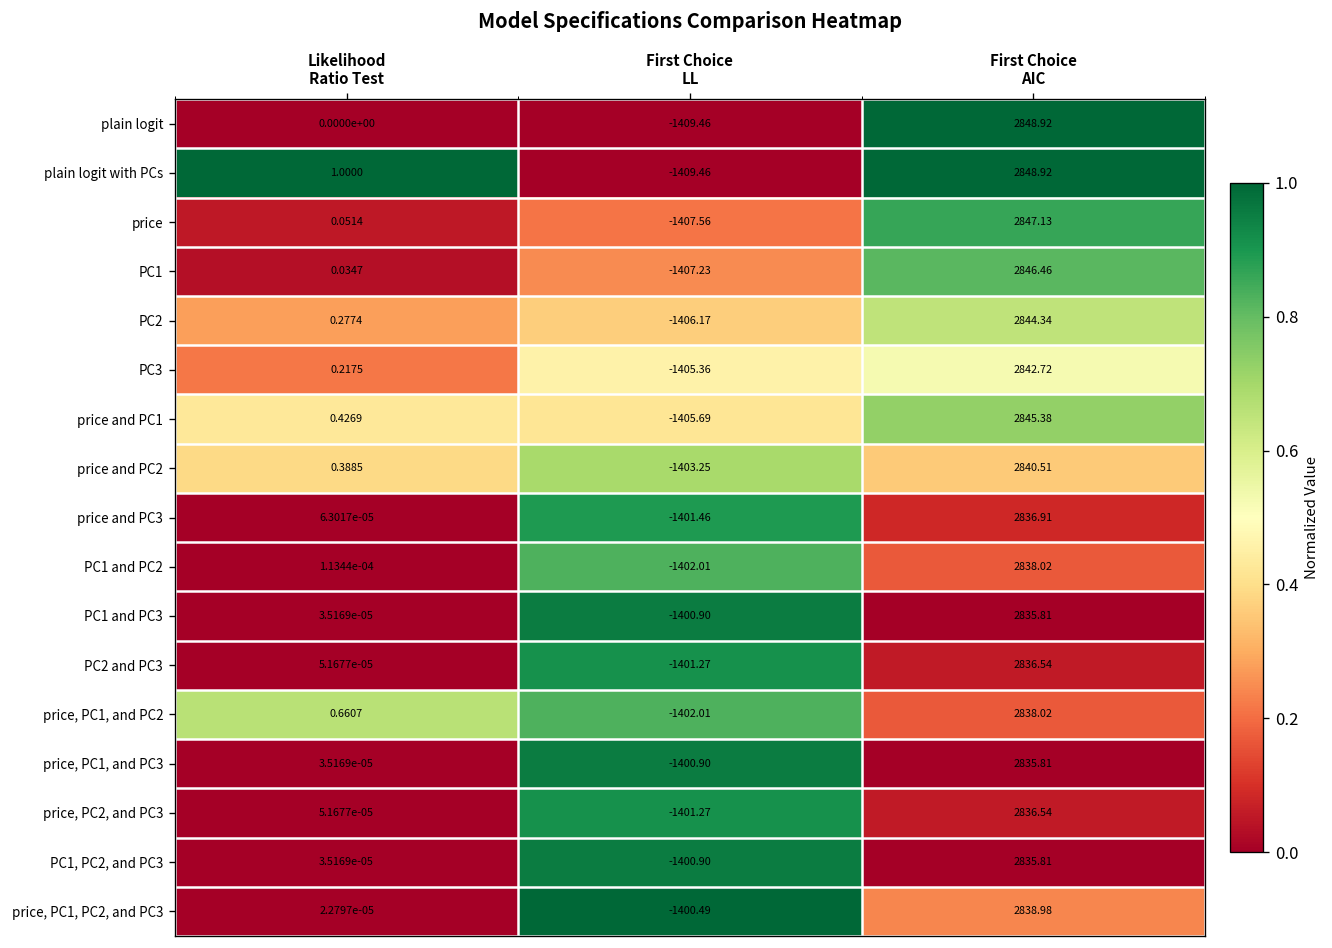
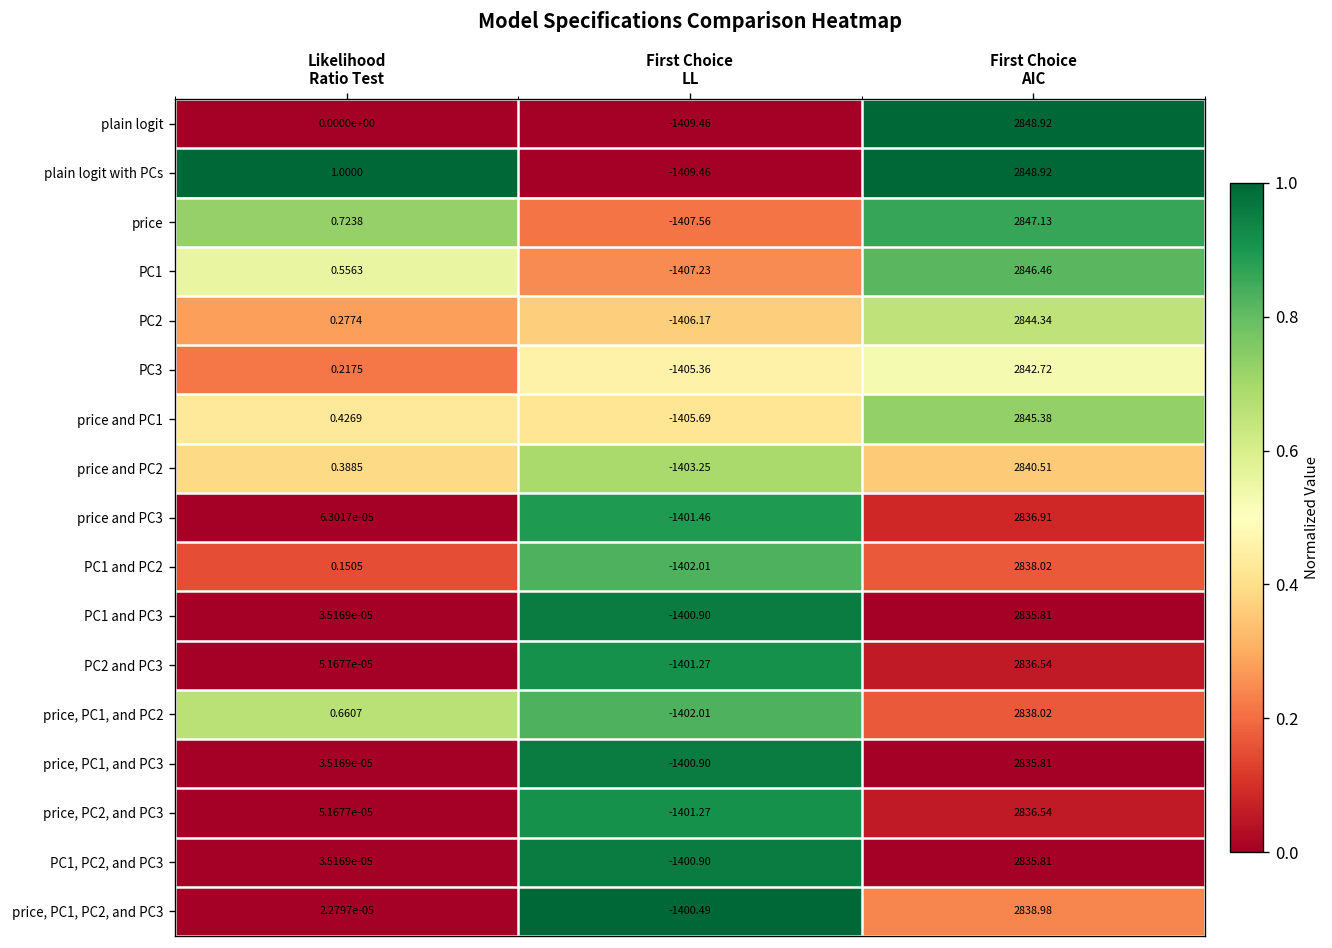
  {
    "plain logit": {
      "Likelihood Ratio Test": "0.0000e+00",
      "First Choice LL": "-1409.46",
      "First Choice AIC": "2848.92"
    },
    "plain logit with PCs": {
      "Likelihood Ratio Test": "1.0000",
      "First Choice LL": "-1409.46",
      "First Choice AIC": "2848.92"
    },
    "price": {
-     "Likelihood Ratio Test": "0.0514",
+     "Likelihood Ratio Test": "0.7238",
      "First Choice LL": "-1407.56",
      "First Choice AIC": "2847.13"
    },
    "PC1": {
-     "Likelihood Ratio Test": "0.0347",
+     "Likelihood Ratio Test": "0.5563",
      "First Choice LL": "-1407.23",
      "First Choice AIC": "2846.46"
    },
    "PC2": {
      "Likelihood Ratio Test": "0.2774",
      "First Choice LL": "-1406.17",
      "First Choice AIC": "2844.34"
    },
    "PC3": {
      "Likelihood Ratio Test": "0.2175",
      "First Choice LL": "-1405.36",
      "First Choice AIC": "2842.72"
    },
    "price and PC1": {
      "Likelihood Ratio Test": "0.4269",
      "First Choice LL": "-1405.69",
      "First Choice AIC": "2845.38"
    },
    "price and PC2": {
      "Likelihood Ratio Test": "0.3885",
      "First Choice LL": "-1403.25",
      "First Choice AIC": "2840.51"
    },
    "price and PC3": {
      "Likelihood Ratio Test": "6.3017e-05",
      "First Choice LL": "-1401.46",
      "First Choice AIC": "2836.91"
    },
    "PC1 and PC2": {
-     "Likelihood Ratio Test": "1.1344e-04",
+     "Likelihood Ratio Test": "0.1505",
      "First Choice LL": "-1402.01",
      "First Choice AIC": "2838.02"
    },
    "PC1 and PC3": {
      "Likelihood Ratio Test": "3.5169e-05",
      "First Choice LL": "-1400.90",
      "First Choice AIC": "2835.81"
    },
    "PC2 and PC3": {
      "Likelihood Ratio Test": "5.1677e-05",
      "First Choice LL": "-1401.27",
      "First Choice AIC": "2836.54"
    },
    "price, PC1, and PC2": {
      "Likelihood Ratio Test": "0.6607",
      "First Choice LL": "-1402.01",
      "First Choice AIC": "2838.02"
    },
    "price, PC1, and PC3": {
      "Likelihood Ratio Test": "3.5169e-05",
      "First Choice LL": "-1400.90",
      "First Choice AIC": "2835.81"
    },
    "price, PC2, and PC3": {
      "Likelihood Ratio Test": "5.1677e-05",
      "First Choice LL": "-1401.27",
      "First Choice AIC": "2836.54"
    },
    "PC1, PC2, and PC3": {
      "Likelihood Ratio Test": "3.5169e-05",
      "First Choice LL": "-1400.90",
      "First Choice AIC": "2835.81"
    },
    "price, PC1, PC2, and PC3": {
      "Likelihood Ratio Test": "2.2797e-05",
      "First Choice LL": "-1400.49",
      "First Choice AIC": "2838.98"
    }
  }
